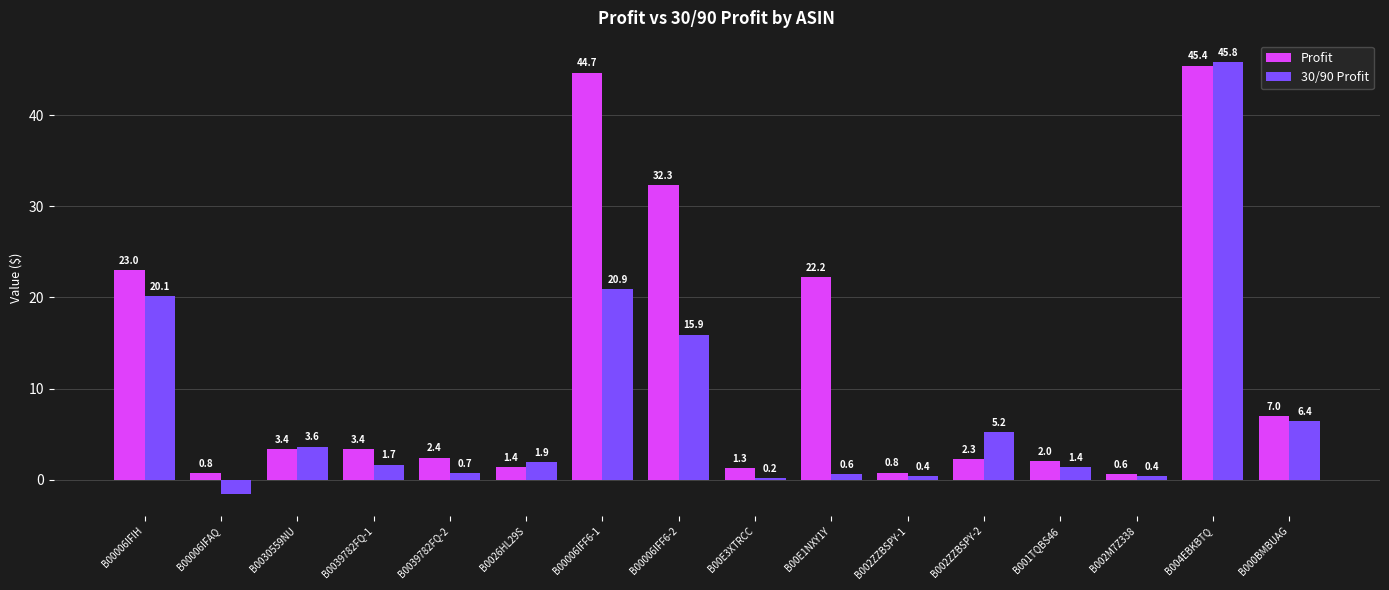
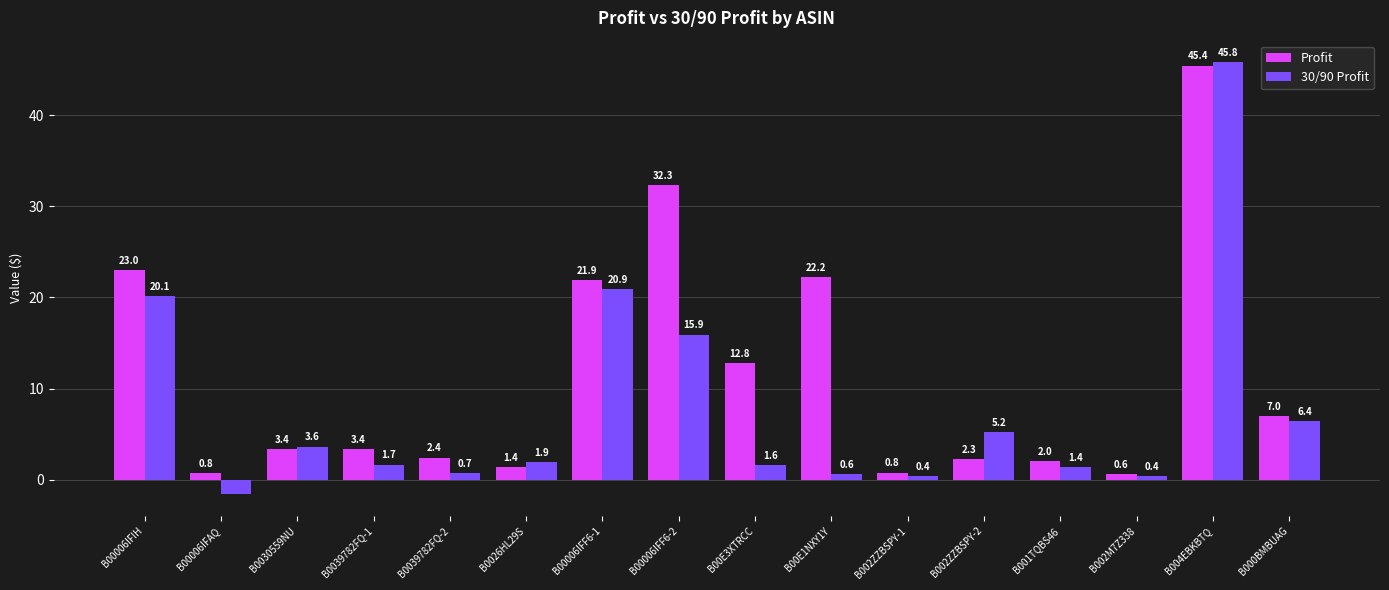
  {
    "Profit": {
      "B00006IFIH": 23.0,
      "B00006IFAQ": 0.8,
      "B0030559NU": 3.4,
      "B0039782FQ-1": 3.4,
      "B0039782FQ-2": 2.4,
      "B0026HL29S": 1.4,
-     "B00006IFF6-1": 44.7,
+     "B00006IFF6-1": 21.9,
      "B00006IFF6-2": 32.3,
-     "B00E3XTRCC": 1.3,
+     "B00E3XTRCC": 12.8,
      "B00E1NXY1Y": 22.2,
      "B002ZZBSPY-1": 0.8,
      "B002ZZBSPY-2": 2.3,
      "B001TQBS46": 2.0,
      "B002M7Z338": 0.6,
      "B004EBKBTQ": 45.4,
      "B000BMBUAG": 7.0
    },
    "30/90 Profit": {
      "B00006IFIH": 20.1,
      "B0030559NU": 3.6,
      "B0039782FQ-1": 1.7,
      "B0039782FQ-2": 0.7,
      "B0026HL29S": 1.9,
      "B00006IFF6-1": 20.9,
      "B00006IFF6-2": 15.9,
-     "B00E3XTRCC": 0.2,
+     "B00E3XTRCC": 1.6,
      "B00E1NXY1Y": 0.6,
      "B002ZZBSPY-1": 0.4,
      "B002ZZBSPY-2": 5.2,
      "B001TQBS46": 1.4,
      "B002M7Z338": 0.4,
      "B004EBKBTQ": 45.8,
      "B000BMBUAG": 6.4
    }
  }
